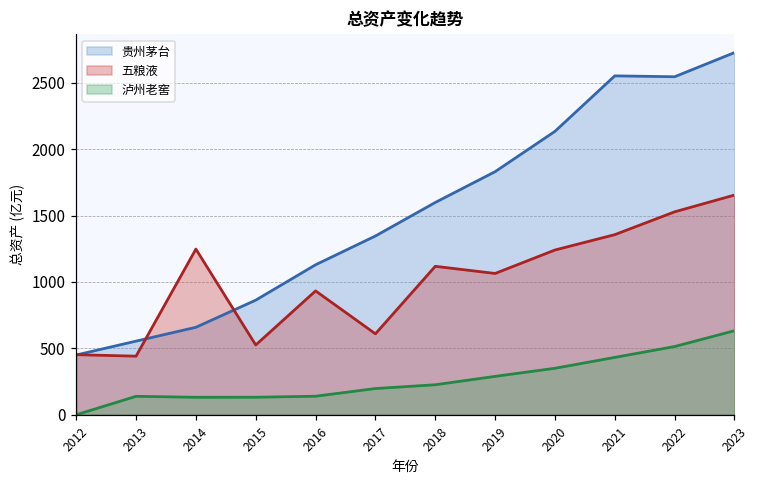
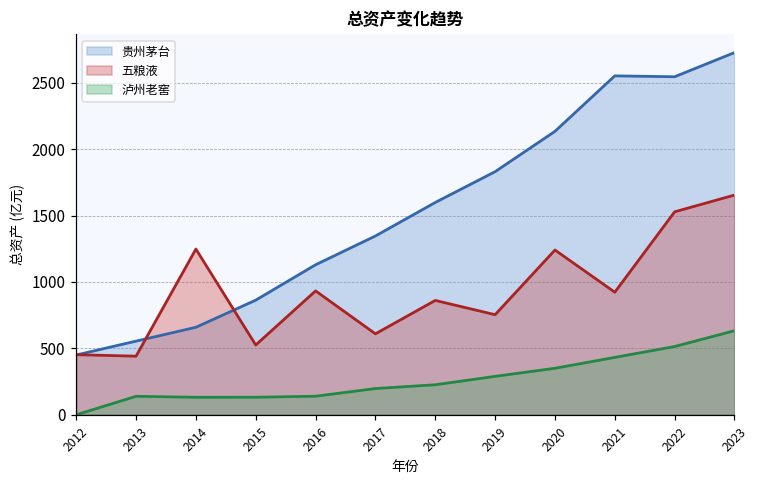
  {
    "五粮液": {
      "2013": 440,
      "2014": 1250,
      "2015": 530,
      "2016": 930,
      "2017": 610,
-     "2018": 1120,
-     "2019": 1060,
+     "2018": 860,
+     "2019": 750,
      "2020": 1240,
-     "2021": 1360,
+     "2021": 920,
      "2022": 1530,
      "2023": 1650
    }
  }
